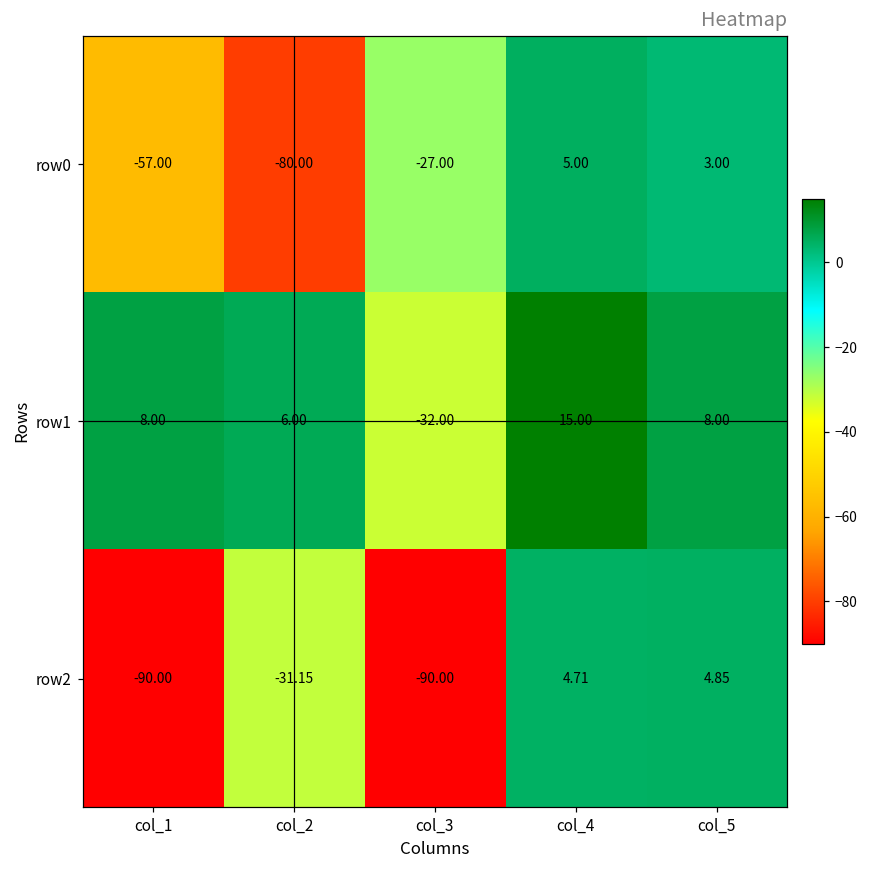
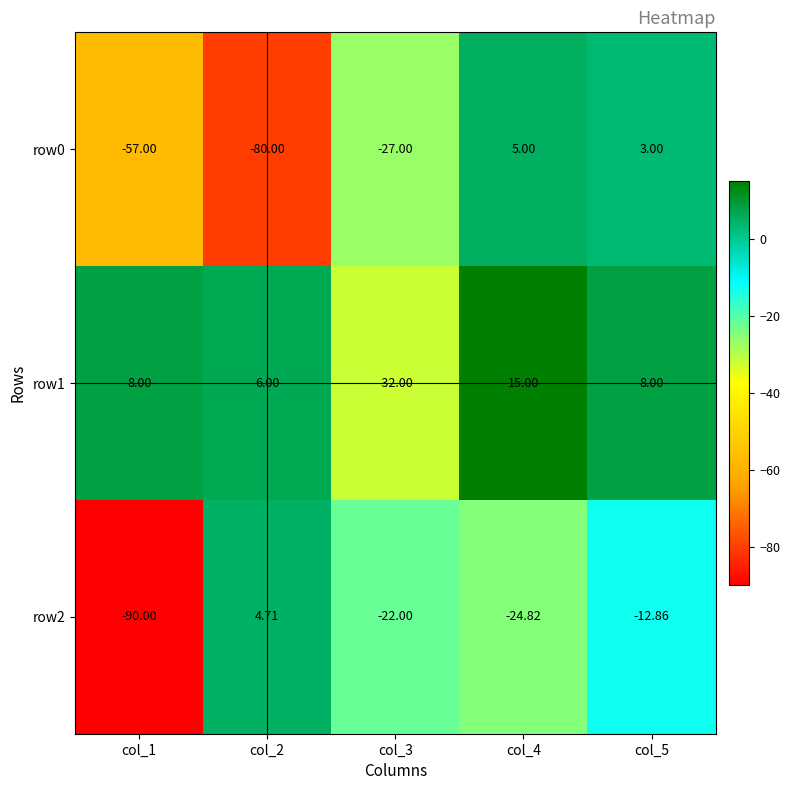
  {
    "row0": {
      "col_1": -57.00,
      "col_2": -80.00,
      "col_3": -27.00,
      "col_4": 5.00,
      "col_5": 3.00
    },
    "row1": {
      "col_1": 8.00,
      "col_2": 6.00,
      "col_3": -32.00,
      "col_4": 15.00,
      "col_5": 8.00
    },
    "row2": {
      "col_1": -90.00,
-     "col_2": -31.15,
-     "col_3": -90.00,
-     "col_4": 4.71,
-     "col_5": 4.85
+     "col_2": 4.71,
+     "col_3": -22.00,
+     "col_4": -24.82,
+     "col_5": -12.86
    }
  }
